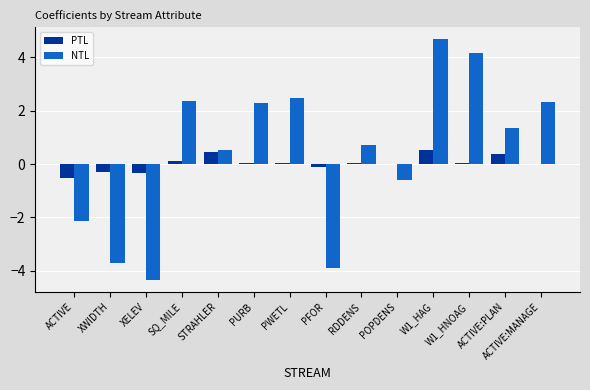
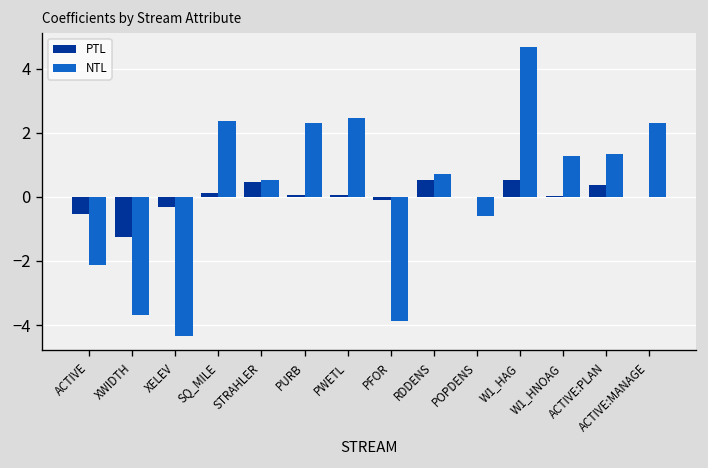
  {
    "PTL": {
      "ACTIVE": -0.5,
-     "XWIDTH": -0.3,
+     "XWIDTH": -1.3,
      "XELEV": -0.3,
      "SQ_MILE": 0.1,
      "STRAHLER": 0.5,
      "PFOR": -0.1,
-     "RDDENS": 0.0,
+     "RDDENS": 0.5,
      "W1_HAG": 0.5,
      "ACTIVE:PLAN": 0.4
    },
    "NTL": {
      "ACTIVE": -2.1,
      "XWIDTH": -3.7,
      "XELEV": -4.3,
      "SQ_MILE": 2.4,
      "STRAHLER": 0.5,
      "PURB": 2.3,
      "PWETL": 2.5,
      "PFOR": -3.9,
      "RDDENS": 0.7,
      "POPDENS": -0.6,
      "W1_HAG": 4.7,
-     "W1_HNOAG": 4.2,
+     "W1_HNOAG": 1.3,
      "ACTIVE:PLAN": 1.3,
      "ACTIVE:MANAGE": 2.3
    }
  }
